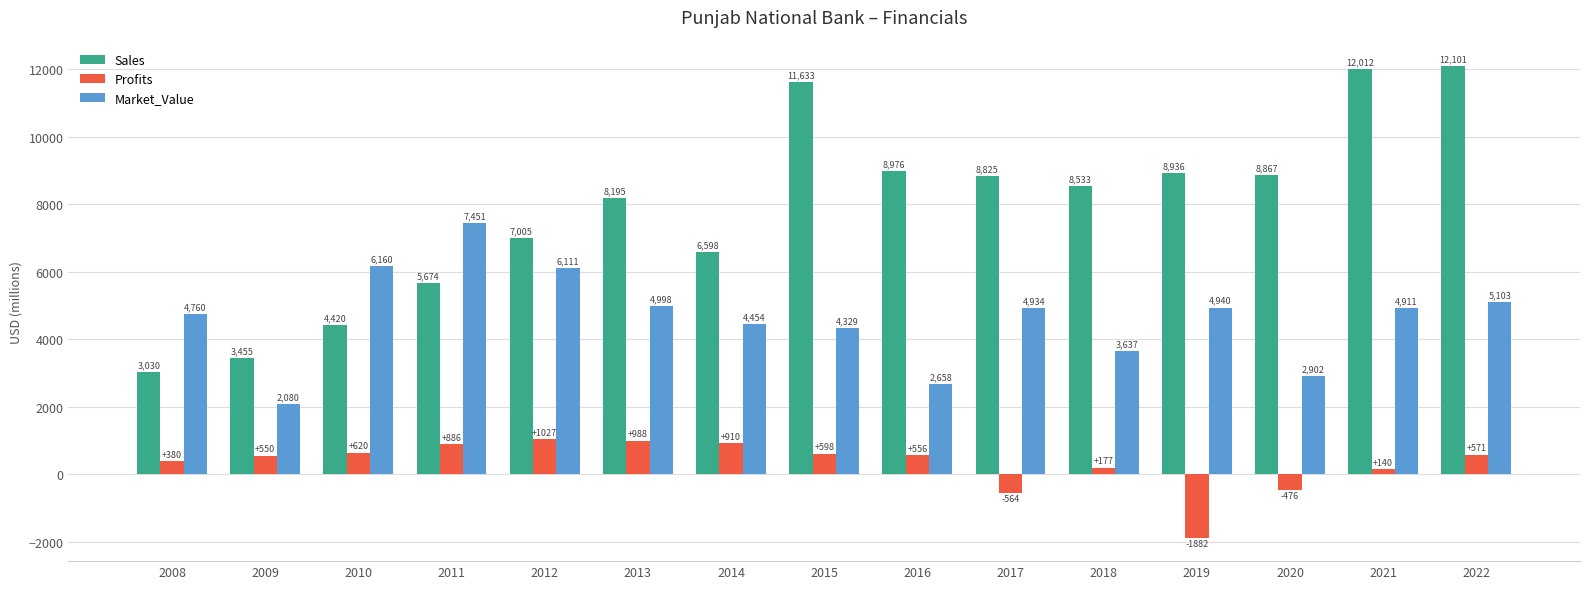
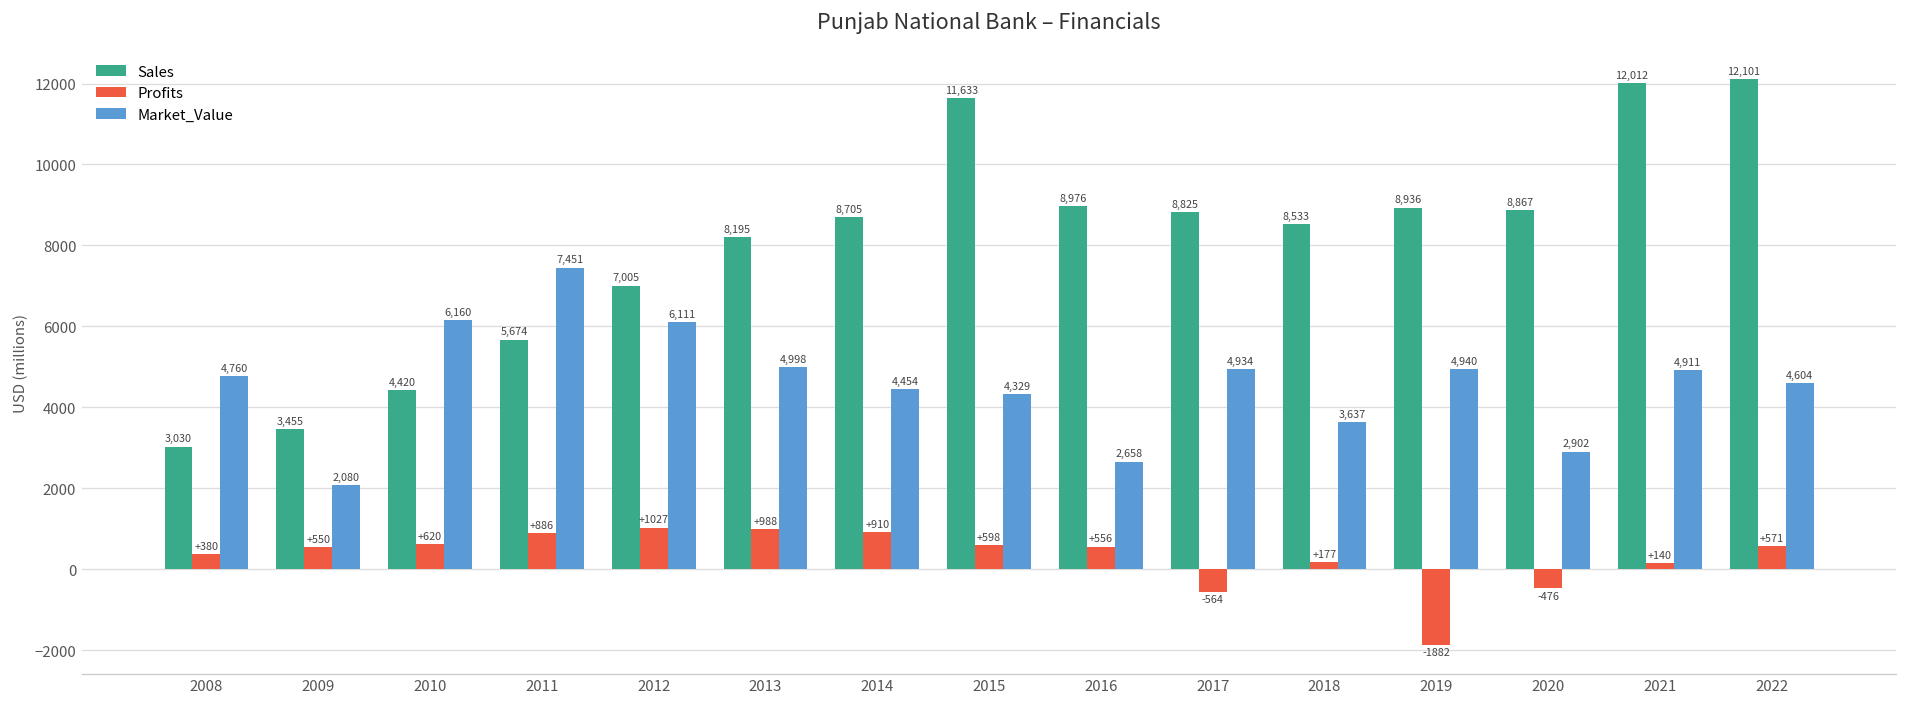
  {
    "Sales": {
      "2008": "3,030",
      "2009": "3,455",
      "2010": "4,420",
      "2011": "5,674",
      "2012": "7,005",
      "2013": "8,195",
-     "2014": "6,598",
+     "2014": "8,705",
      "2015": "11,633",
      "2016": "8,976",
      "2017": "8,825",
      "2018": "8,533",
      "2019": "8,936",
      "2020": "8,867",
      "2021": "12,012",
      "2022": "12,101"
    },
    "Profits": {
      "2008": "+380",
      "2009": "+550",
      "2010": "+620",
      "2011": "+886",
      "2012": "+1027",
      "2013": "+988",
      "2014": "+910",
      "2015": "+598",
      "2016": "+556",
      "2017": "-564",
      "2018": "+177",
      "2019": "-1882",
      "2020": "-476",
      "2021": "+140",
      "2022": "+571"
    },
    "Market_Value": {
      "2008": "4,760",
      "2009": "2,080",
      "2010": "6,160",
      "2011": "7,451",
      "2012": "6,111",
      "2013": "4,998",
      "2014": "4,454",
      "2015": "4,329",
      "2016": "2,658",
      "2017": "4,934",
      "2018": "3,637",
      "2019": "4,940",
      "2020": "2,902",
      "2021": "4,911",
-     "2022": "5,103"
+     "2022": "4,604"
    }
  }
